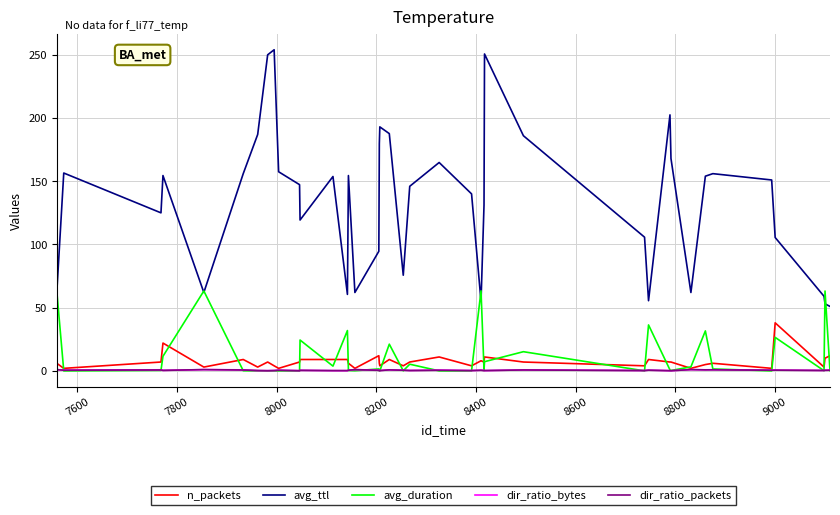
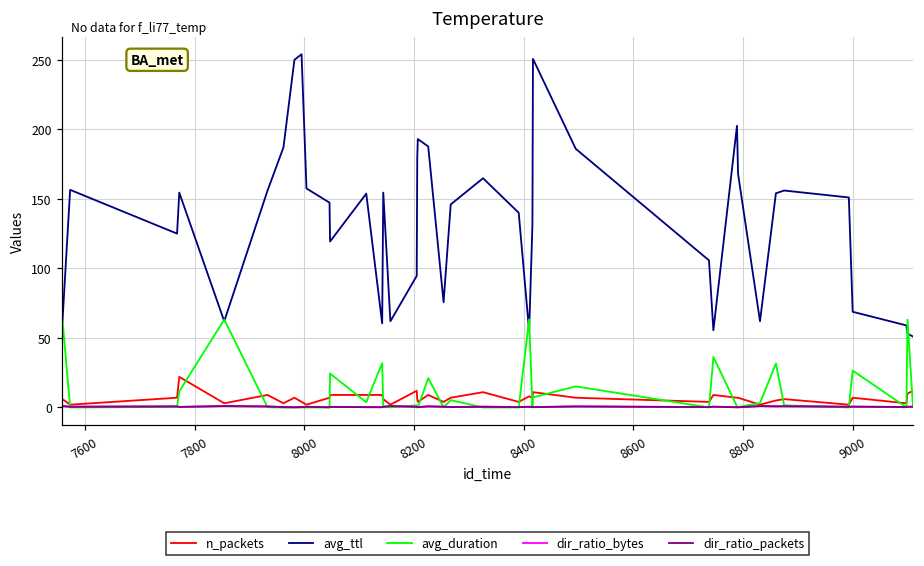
  {
    "n_packets": {
-     "9000": 38
+     "9000": 7
    },
    "avg_ttl": {
-     "9000": 106
+     "9000": 69
    },
    "avg_duration": {
      "9000": 27
    }
  }
